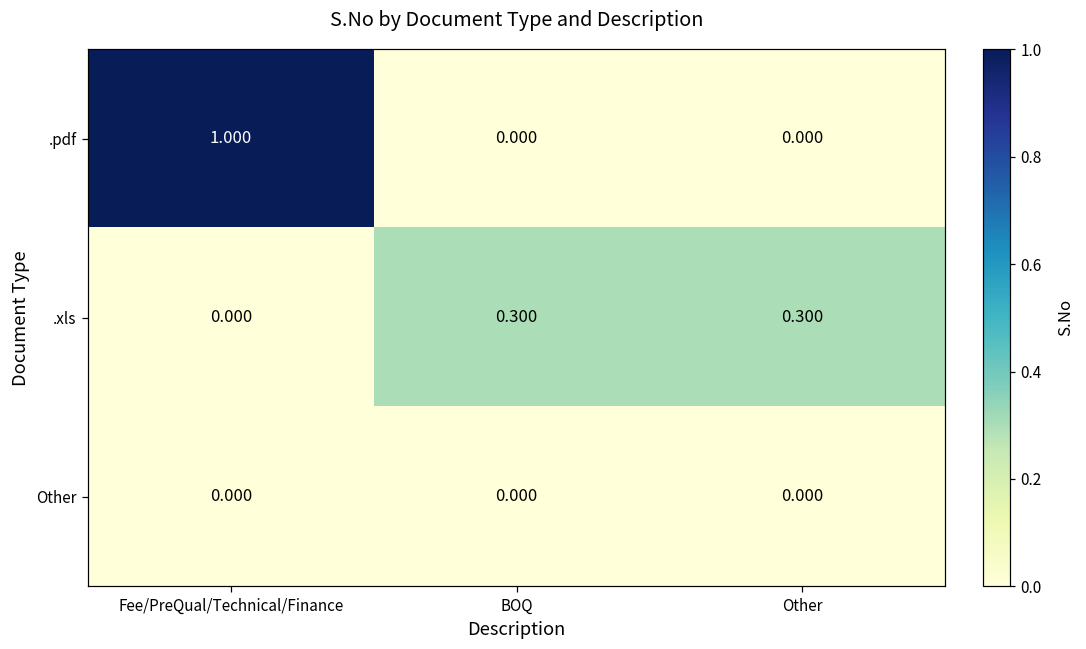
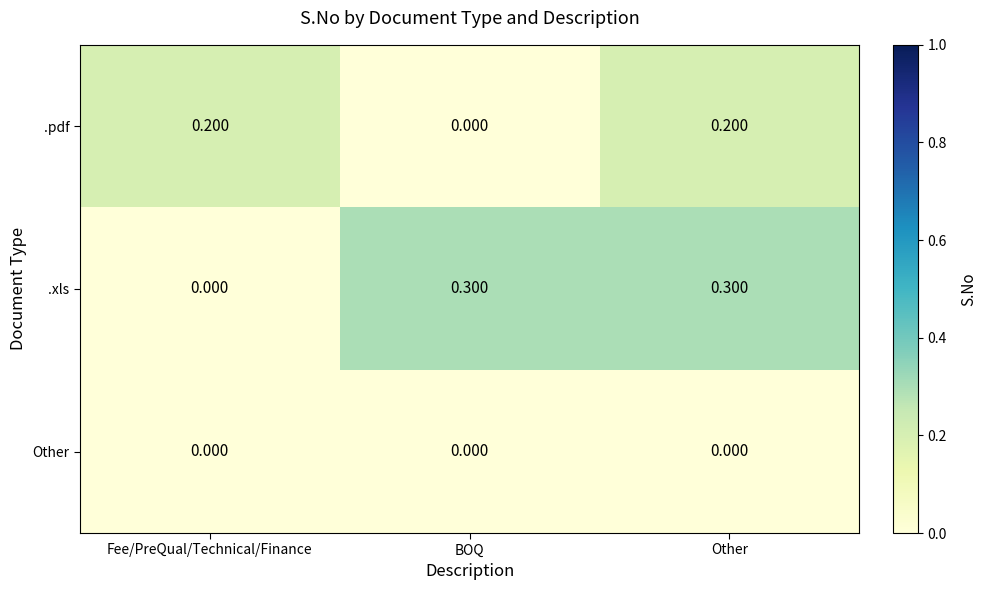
  {
    ".pdf": {
-     "Fee/PreQual/Technical/Finance": 1.000,
+     "Fee/PreQual/Technical/Finance": 0.200,
      "BOQ": 0.000,
-     "Other": 0.000
+     "Other": 0.200
    },
    ".xls": {
      "Fee/PreQual/Technical/Finance": 0.000,
      "BOQ": 0.300,
      "Other": 0.300
    },
    "Other": {
      "Fee/PreQual/Technical/Finance": 0.000,
      "BOQ": 0.000,
      "Other": 0.000
    }
  }
